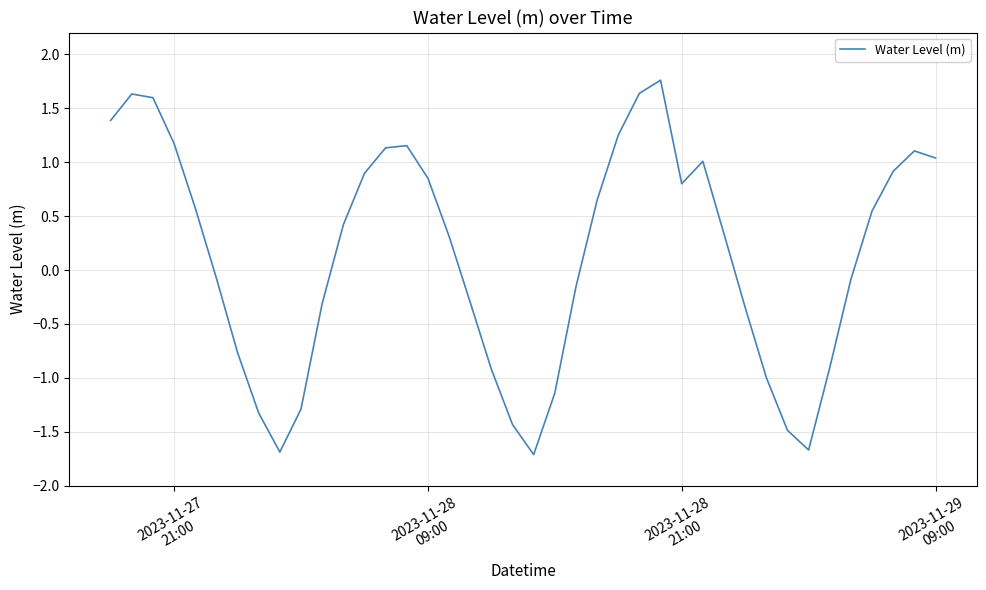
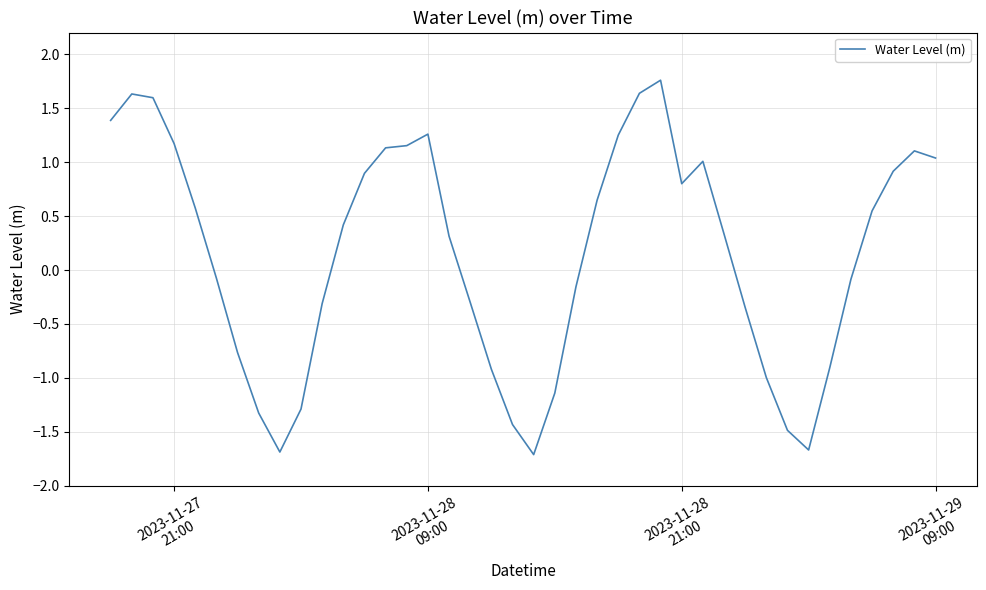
  {
    "2023-11-27 21:00": 1.17,
-   "2023-11-28 09:00": 0.85,
+   "2023-11-28 09:00": 1.26,
    "2023-11-28 21:00": 0.80,
    "2023-11-29 09:00": 1.04
  }
